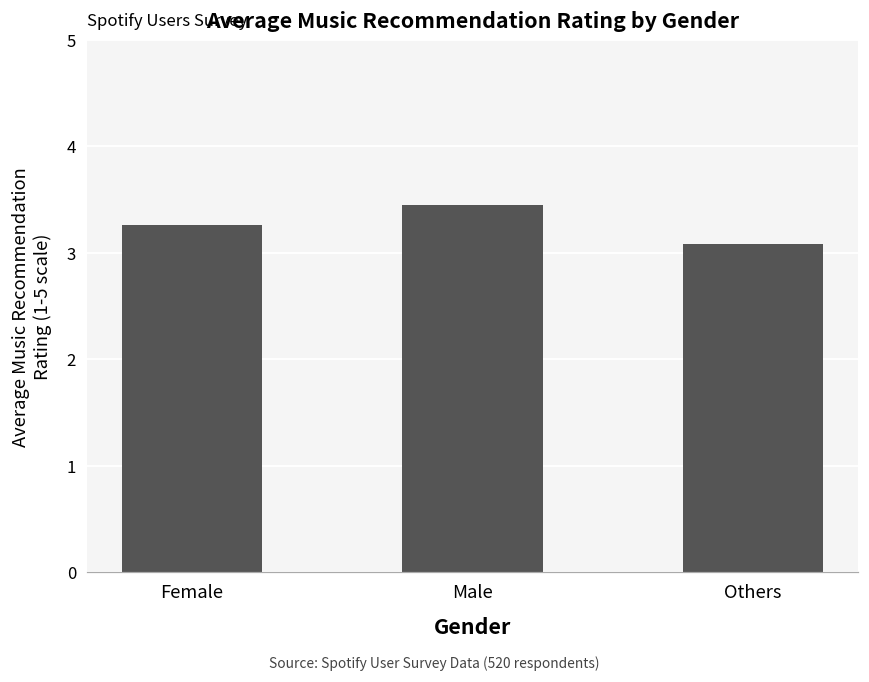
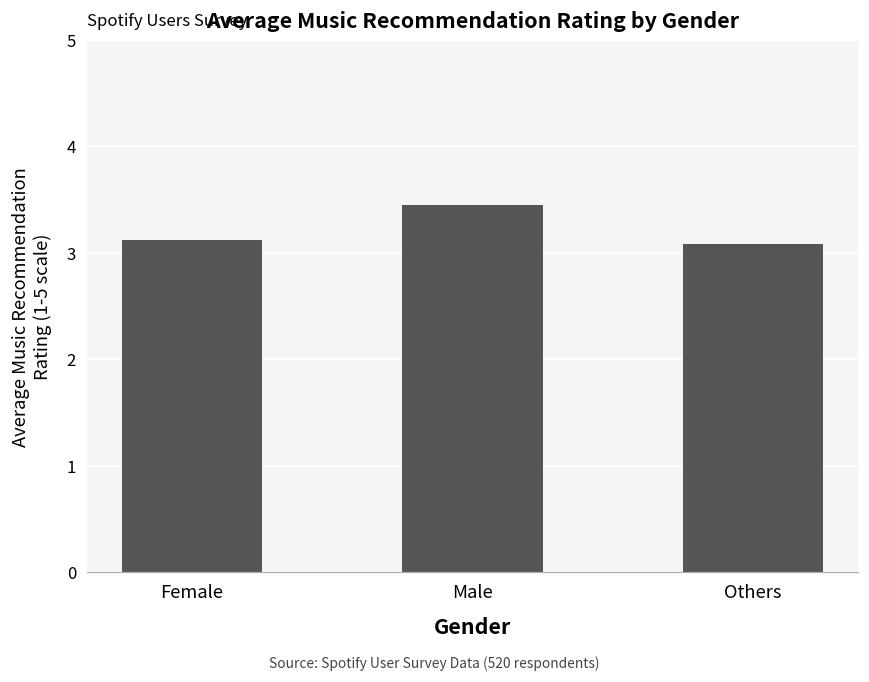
  {
-   "Female": 3.3,
+   "Female": 3.1,
    "Male": 3.5,
    "Others": 3.1
  }
